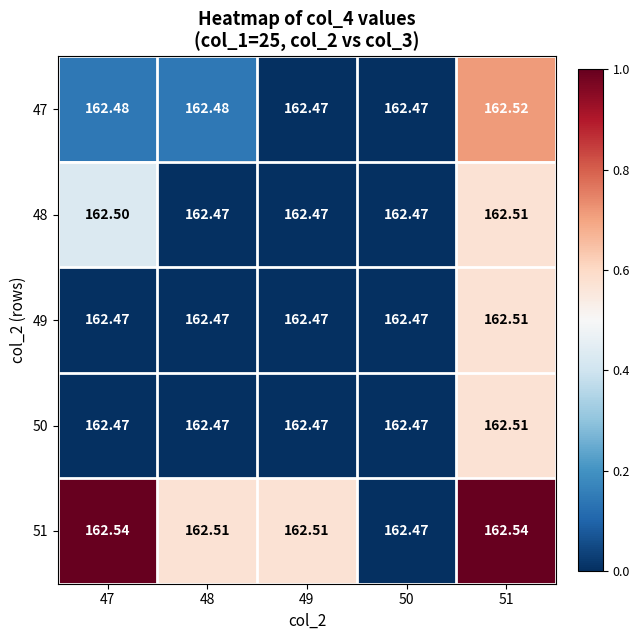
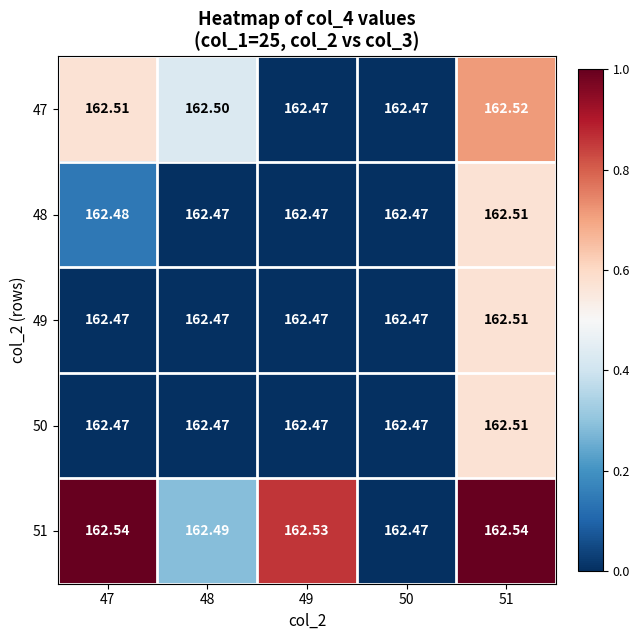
  {
    "47": {
-     "47": 162.48,
-     "48": 162.48,
+     "47": 162.51,
+     "48": 162.50,
      "49": 162.47,
      "50": 162.47,
      "51": 162.52
    },
    "48": {
-     "47": 162.50,
+     "47": 162.48,
      "48": 162.47,
      "49": 162.47,
      "50": 162.47,
      "51": 162.51
    },
    "49": {
      "47": 162.47,
      "48": 162.47,
      "49": 162.47,
      "50": 162.47,
      "51": 162.51
    },
    "50": {
      "47": 162.47,
      "48": 162.47,
      "49": 162.47,
      "50": 162.47,
      "51": 162.51
    },
    "51": {
      "47": 162.54,
-     "48": 162.51,
-     "49": 162.51,
+     "48": 162.49,
+     "49": 162.53,
      "50": 162.47,
      "51": 162.54
    }
  }
